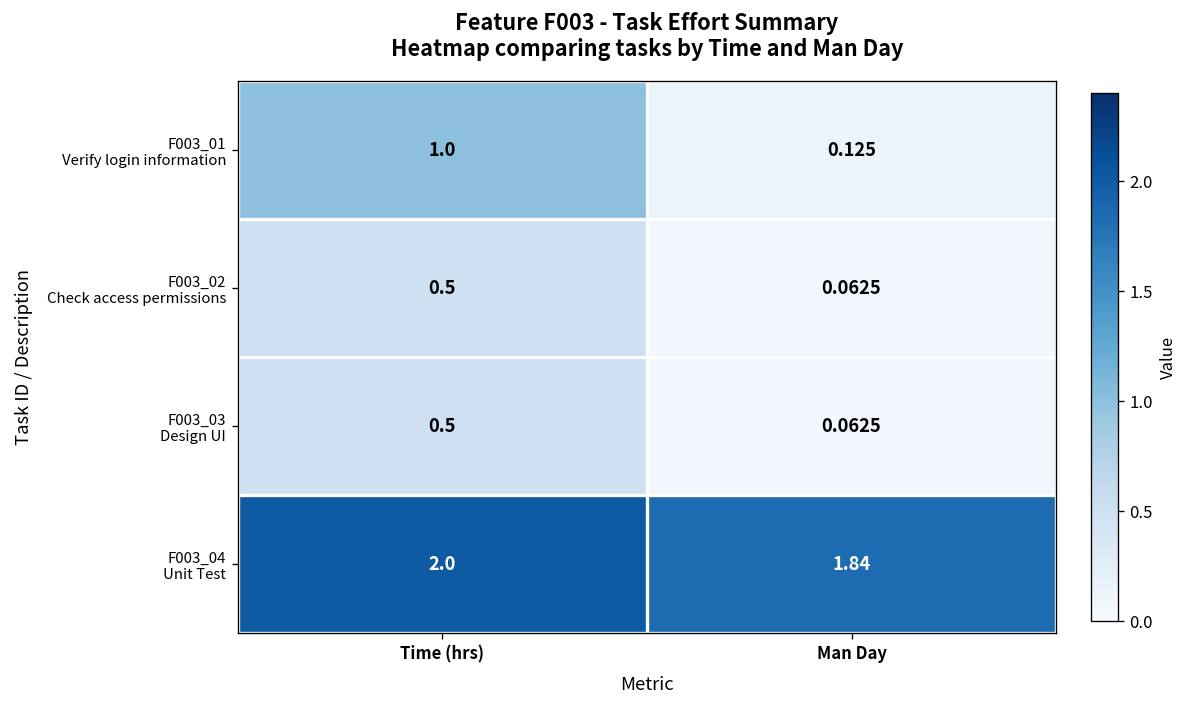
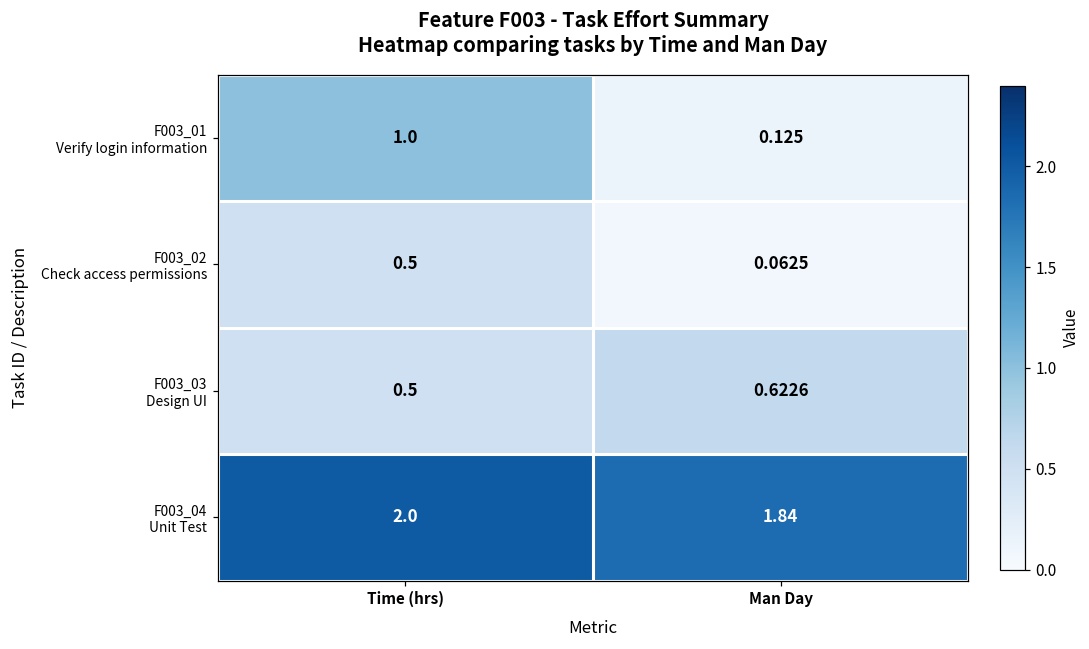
  {
    "F003_01 Verify login information": {
      "Time (hrs)": 1.0,
      "Man Day": 0.125
    },
    "F003_02 Check access permissions": {
      "Time (hrs)": 0.5,
      "Man Day": 0.0625
    },
    "F003_03 Design UI": {
      "Time (hrs)": 0.5,
-     "Man Day": 0.0625
+     "Man Day": 0.6226
    },
    "F003_04 Unit Test": {
      "Time (hrs)": 2.0,
      "Man Day": 1.84
    }
  }
